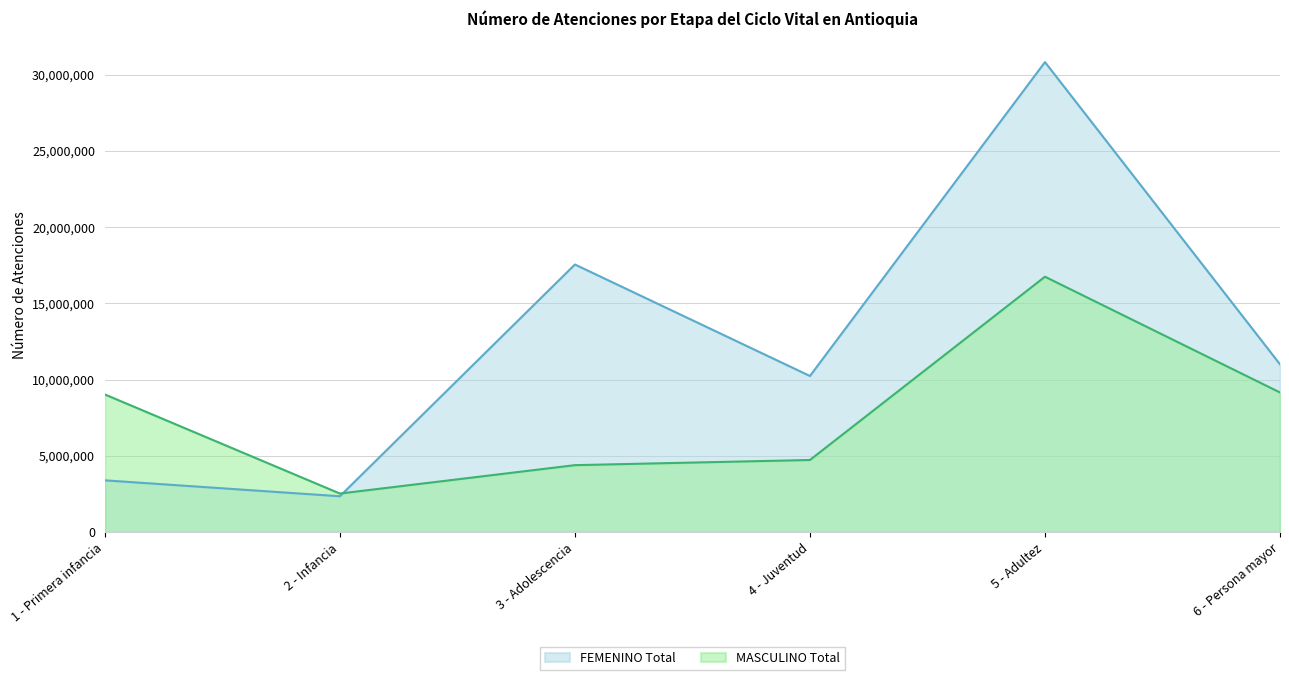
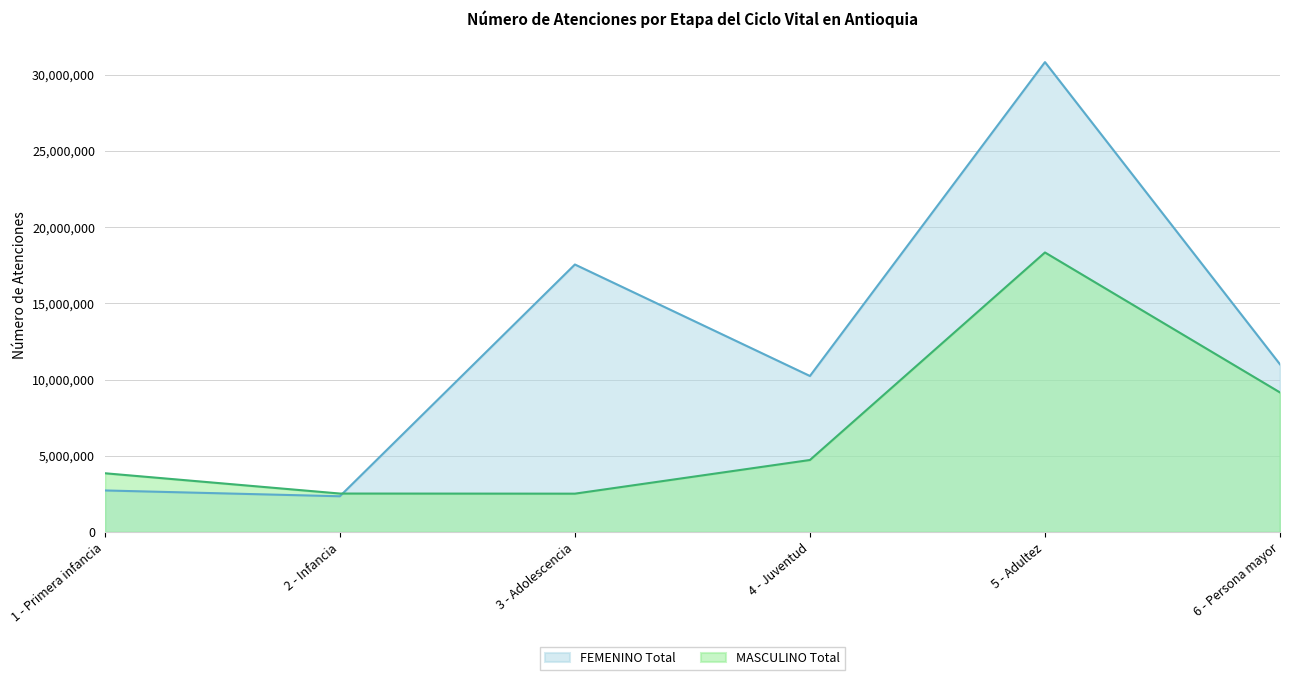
  {
    "FEMENINO Total": {
-     "1 - Primera infancia": "3,400,000",
+     "1 - Primera infancia": "2,700,000",
      "2 - Infancia": "2,400,000",
      "3 - Adolescencia": "17,600,000",
      "4 - Juventud": "10,200,000",
      "5 - Adultez": "30,800,000",
      "6 - Persona mayor": "11,000,000"
    },
    "MASCULINO Total": {
-     "1 - Primera infancia": "9,000,000",
+     "1 - Primera infancia": "3,900,000",
      "2 - Infancia": "2,500,000",
-     "3 - Adolescencia": "4,400,000",
+     "3 - Adolescencia": "2,500,000",
      "4 - Juventud": "4,700,000",
-     "5 - Adultez": "16,800,000",
+     "5 - Adultez": "18,300,000",
      "6 - Persona mayor": "9,200,000"
    }
  }
